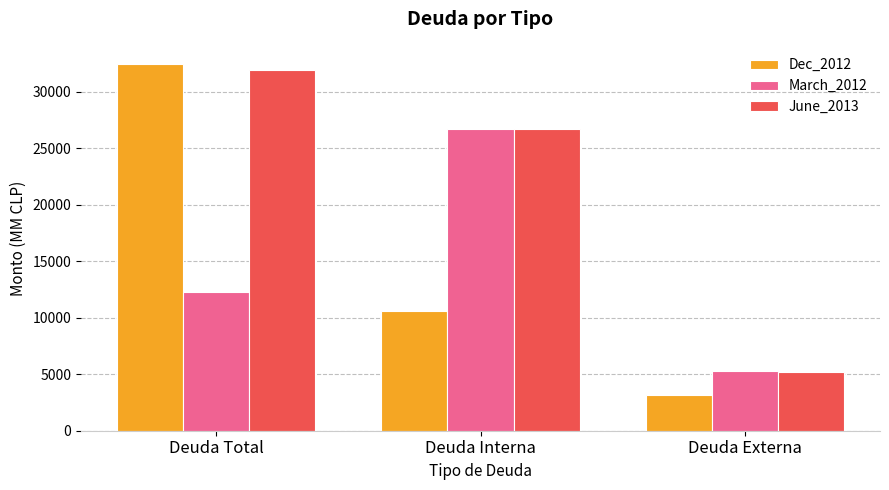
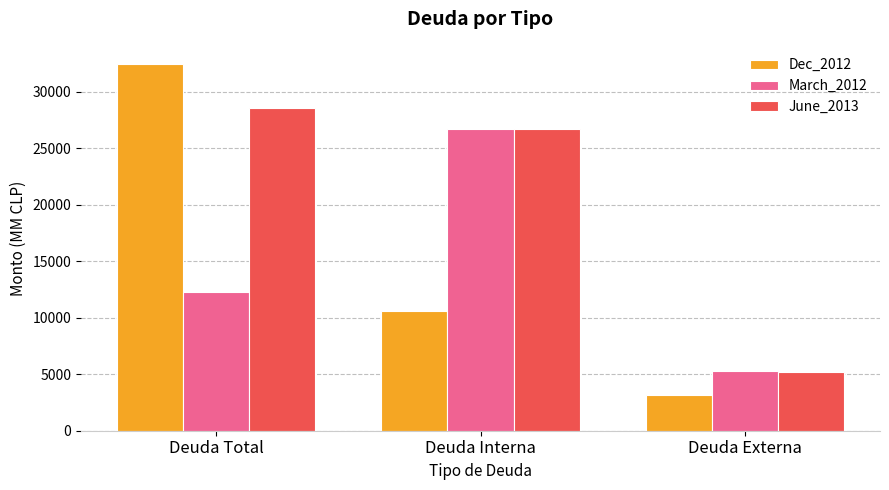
  {
    "Dec_2012": {
      "Deuda Total": 32400,
      "Deuda Interna": 10600,
      "Deuda Externa": 3100
    },
    "March_2012": {
      "Deuda Total": 12300,
      "Deuda Interna": 26700,
      "Deuda Externa": 5300
    },
    "June_2013": {
-     "Deuda Total": 31900,
+     "Deuda Total": 28500,
      "Deuda Interna": 26700,
      "Deuda Externa": 5200
    }
  }
